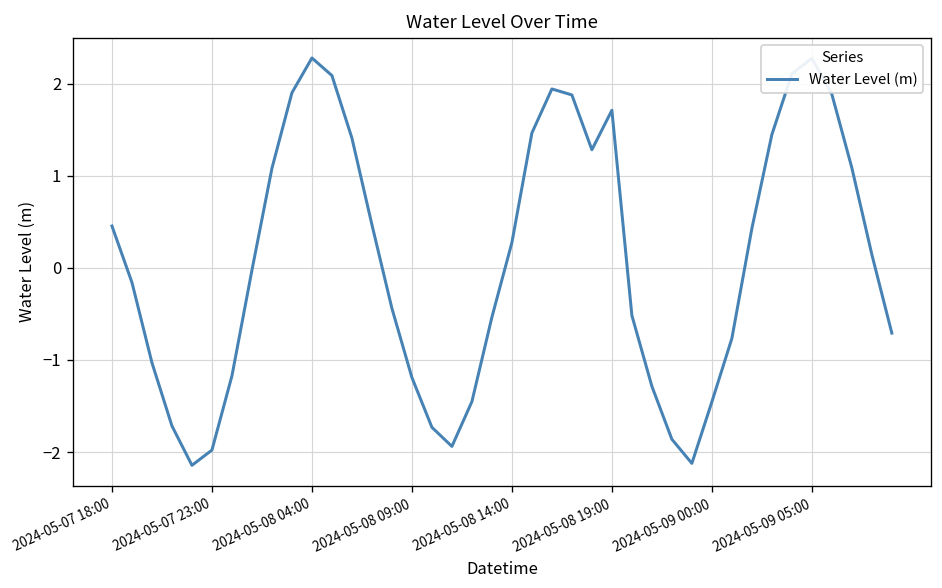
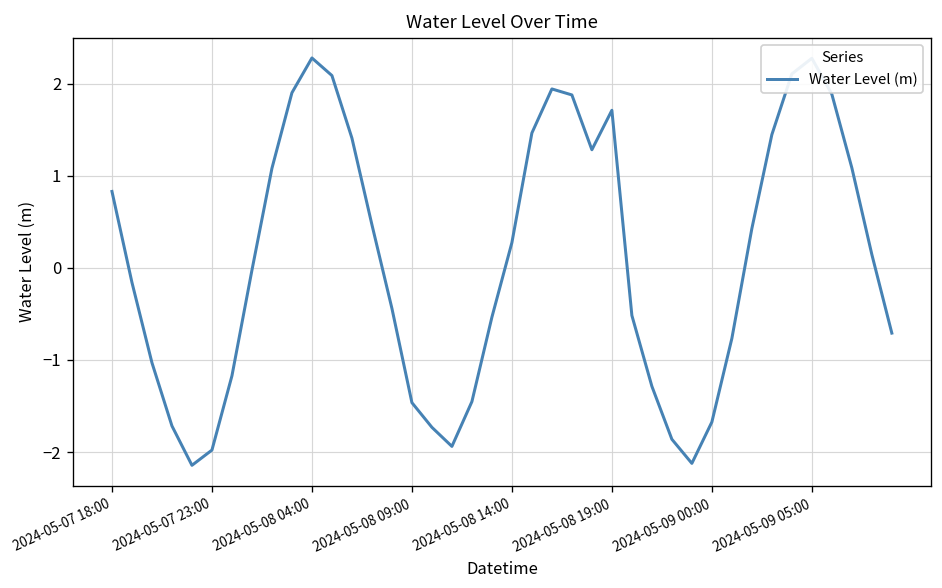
  {
-   "2024-05-07 18:00": 0.5,
+   "2024-05-07 18:00": 0.8,
    "2024-05-07 23:00": -2.0,
    "2024-05-08 04:00": 2.3,
-   "2024-05-08 09:00": -1.2,
+   "2024-05-08 09:00": -1.5,
    "2024-05-08 14:00": 0.3,
    "2024-05-08 19:00": 1.7,
-   "2024-05-09 00:00": -1.5
+   "2024-05-09 00:00": -1.7
  }
